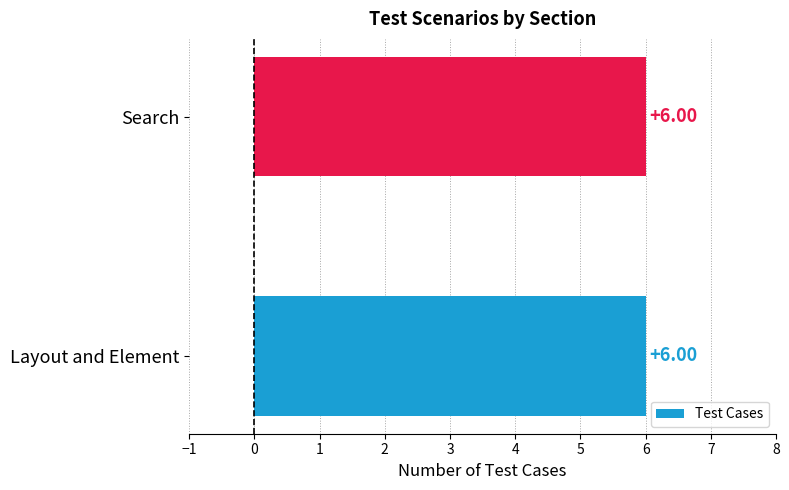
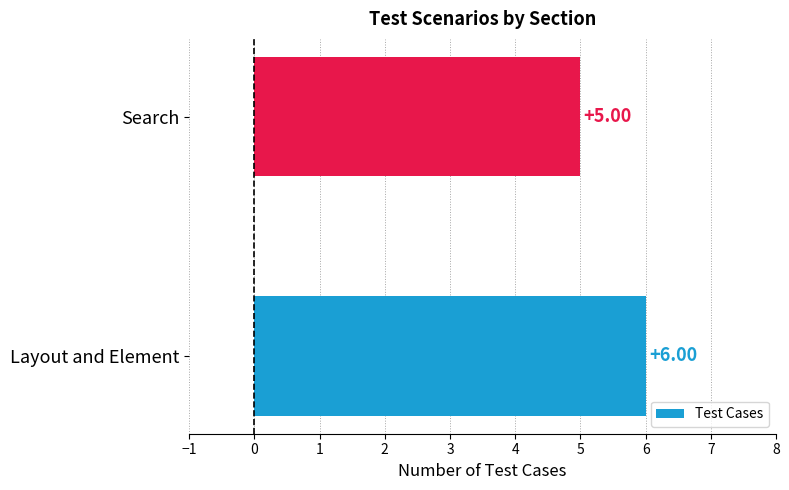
  {
-   "Search": "+6.00",
+   "Search": "+5.00",
    "Layout and Element": "+6.00"
  }
